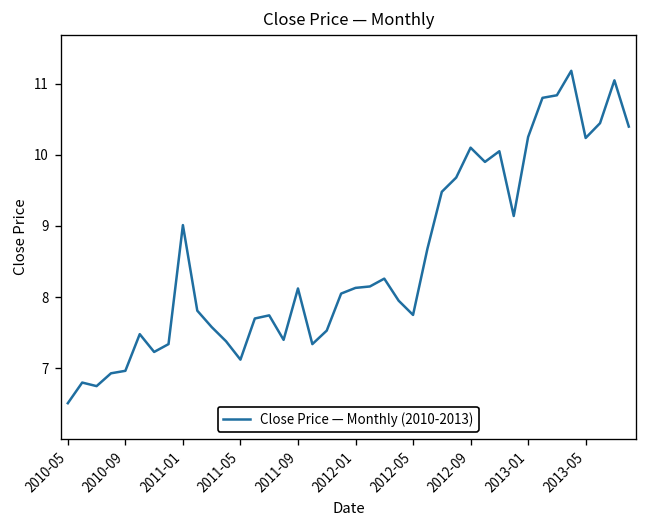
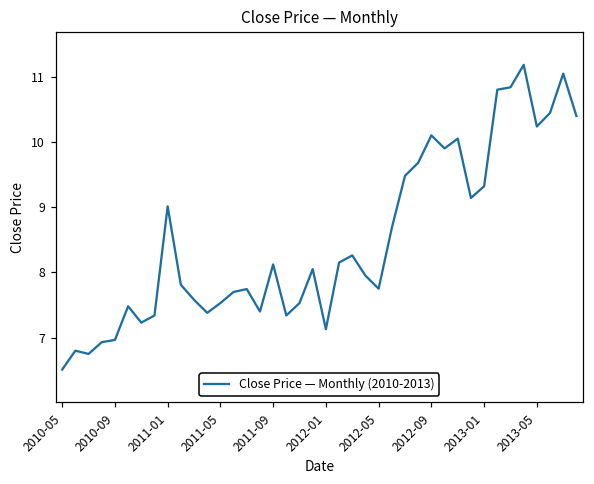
  {
    "2010-05": 6.5,
    "2010-09": 7.0,
    "2011-01": 9.0,
-   "2011-05": 7.1,
+   "2011-05": 7.5,
    "2011-09": 8.1,
-   "2012-01": 8.1,
+   "2012-01": 7.1,
    "2012-05": 7.8,
    "2012-09": 10.1,
-   "2013-01": 10.3,
+   "2013-01": 9.3,
    "2013-05": 10.2
  }
